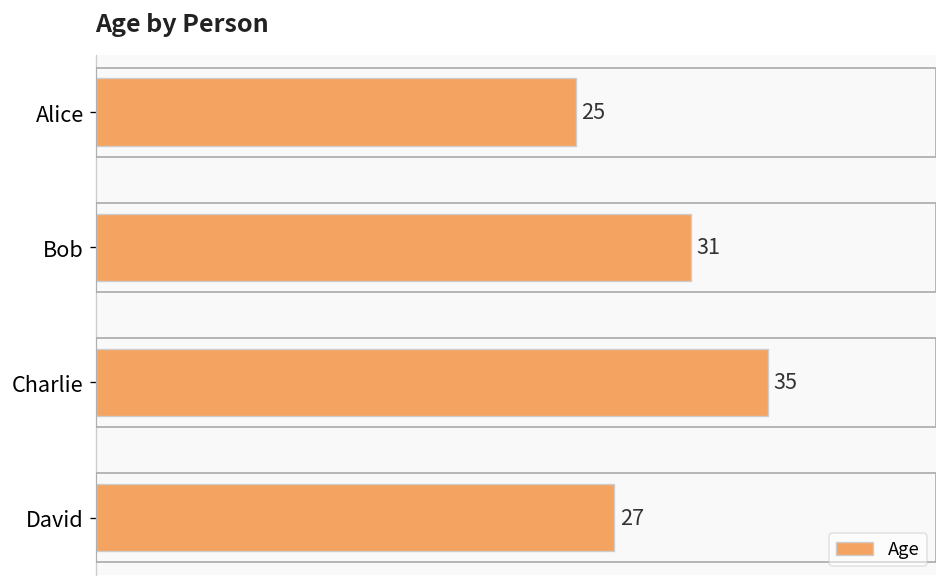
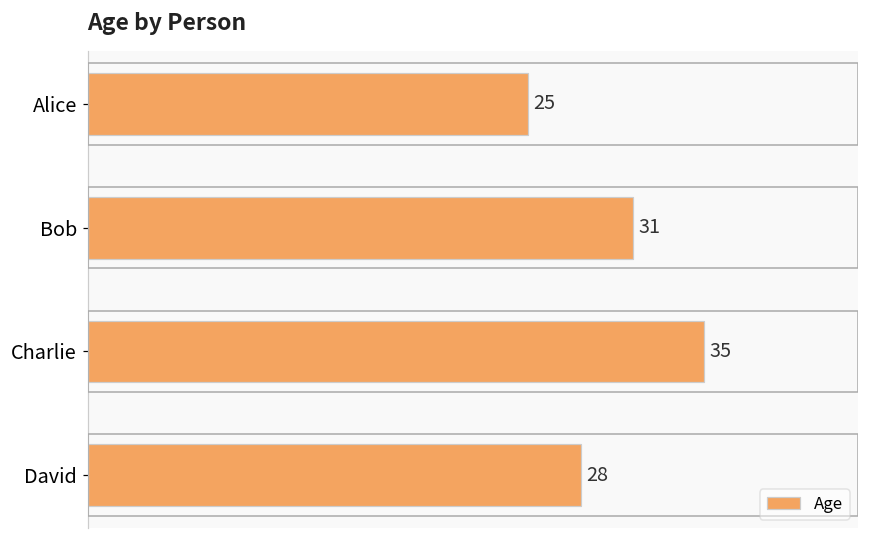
  {
    "Alice": 25,
    "Bob": 31,
    "Charlie": 35,
-   "David": 27
+   "David": 28
  }
